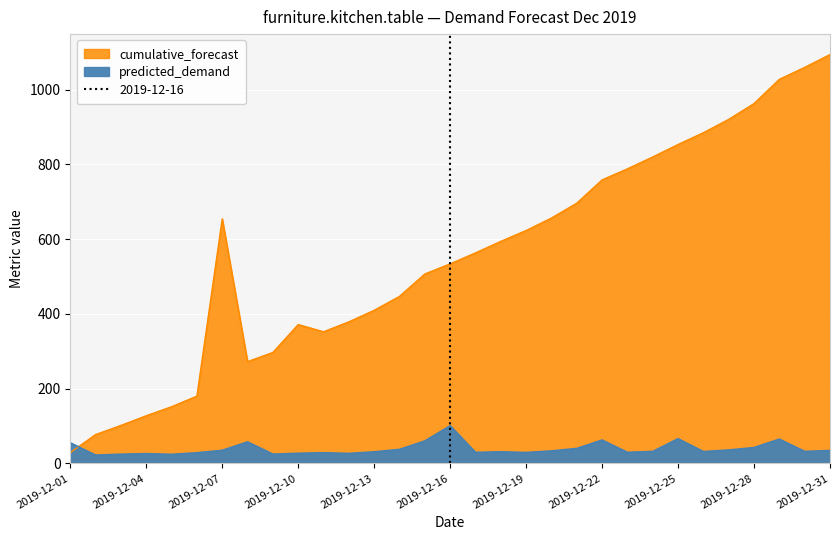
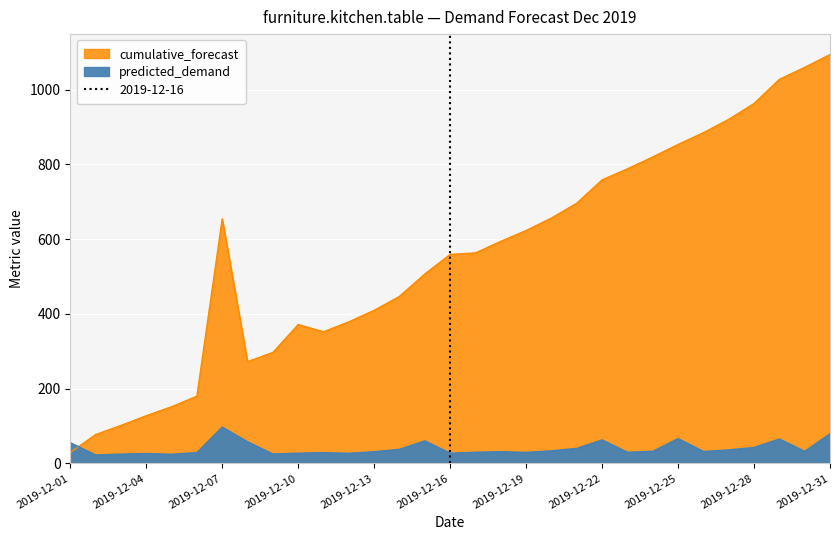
  {
    "cumulative_forecast": {
      "2019-12-01": 30,
      "2019-12-04": 130,
      "2019-12-07": 650,
      "2019-12-10": 370,
      "2019-12-13": 410,
-     "2019-12-16": 530,
+     "2019-12-16": 560,
      "2019-12-19": 620,
      "2019-12-22": 760,
      "2019-12-25": 850,
      "2019-12-28": 960,
      "2019-12-31": 1090
    },
    "predicted_demand": {
      "2019-12-01": 50,
      "2019-12-04": 30,
-     "2019-12-07": 30,
+     "2019-12-07": 100,
      "2019-12-10": 30,
      "2019-12-13": 30,
-     "2019-12-16": 100,
+     "2019-12-16": 30,
      "2019-12-19": 30,
      "2019-12-22": 60,
      "2019-12-25": 70,
      "2019-12-28": 40,
-     "2019-12-31": 30
+     "2019-12-31": 80
    }
  }
